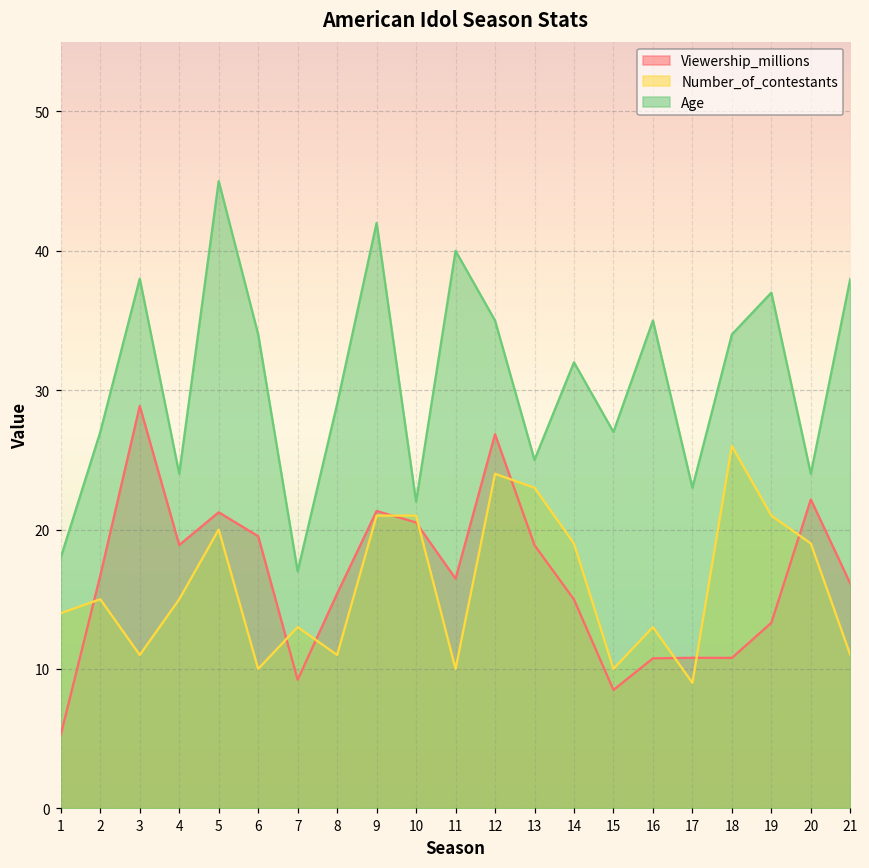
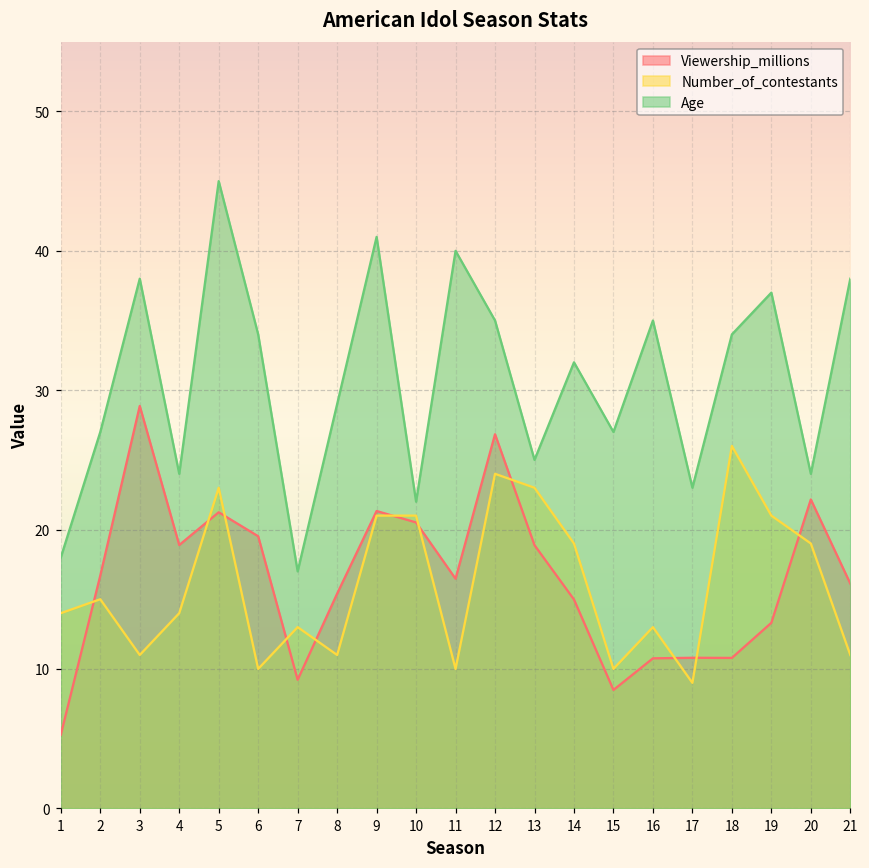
  {
    "Viewership_millions": {
      "1": 5.3,
      "2": 16.7,
      "3": 29,
      "4": 19,
      "5": 21.2,
      "6": 19.5,
      "7": 9.2,
      "8": 15.4,
      "9": 21.3,
      "10": 20.5,
      "11": 16.5,
      "12": 27,
      "13": 19,
      "14": 15,
      "15": 8.5,
      "16": 10.8,
      "17": 10.8,
      "18": 10.8,
      "19": 13.3,
      "20": 22,
      "21": 16
    },
    "Number_of_contestants": {
      "1": 14,
      "2": 15,
      "3": 11,
-     "4": 15,
-     "5": 20,
+     "4": 14,
+     "5": 23,
      "6": 10,
      "7": 13,
      "8": 11,
      "9": 21,
      "10": 21,
      "11": 10,
      "12": 24,
      "13": 23,
      "14": 19,
      "15": 10,
      "16": 13,
      "17": 9,
      "18": 26,
      "19": 21,
      "20": 19,
      "21": 11
    },
    "Age": {
      "1": 18,
      "2": 27,
      "3": 38,
      "4": 24,
      "5": 45,
      "6": 34,
      "7": 17,
      "8": 29,
-     "9": 42,
+     "9": 41,
      "10": 22,
      "11": 40,
      "12": 35,
      "13": 25,
      "14": 32,
      "15": 27,
      "16": 35,
      "17": 23,
      "18": 34,
      "19": 37,
      "20": 24,
      "21": 38
    }
  }
